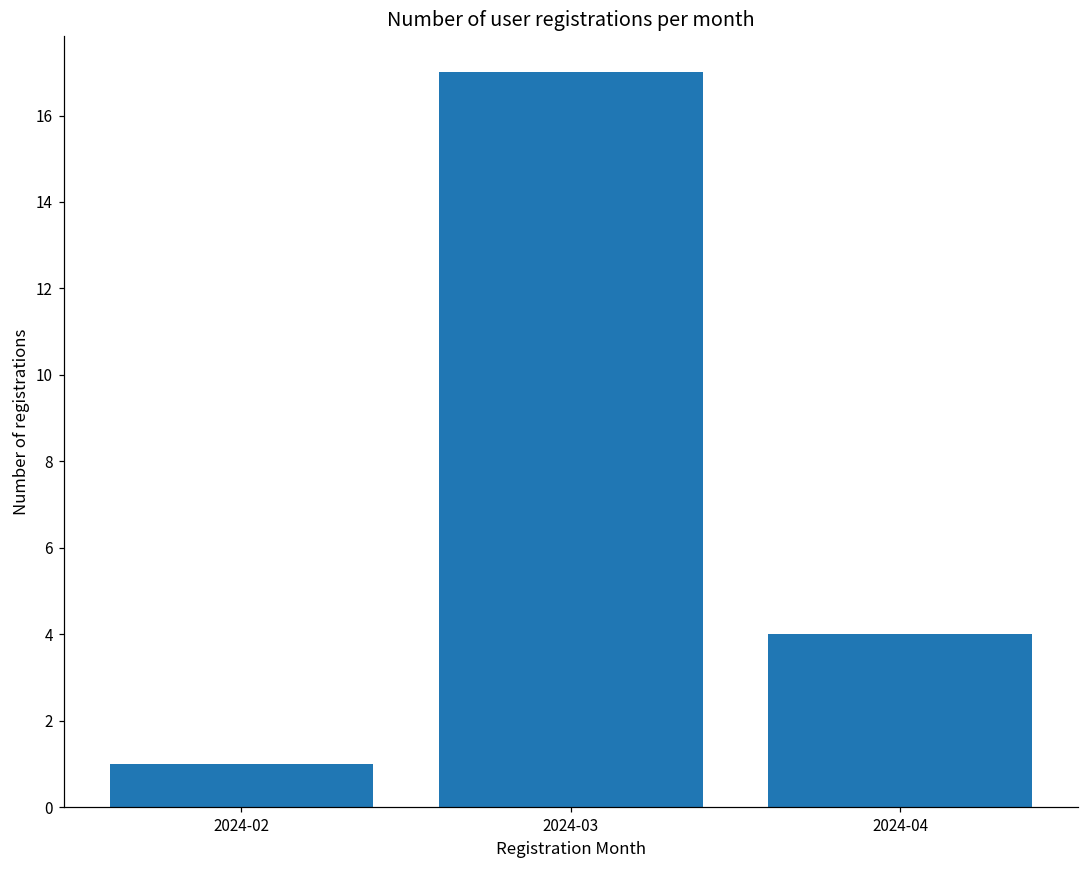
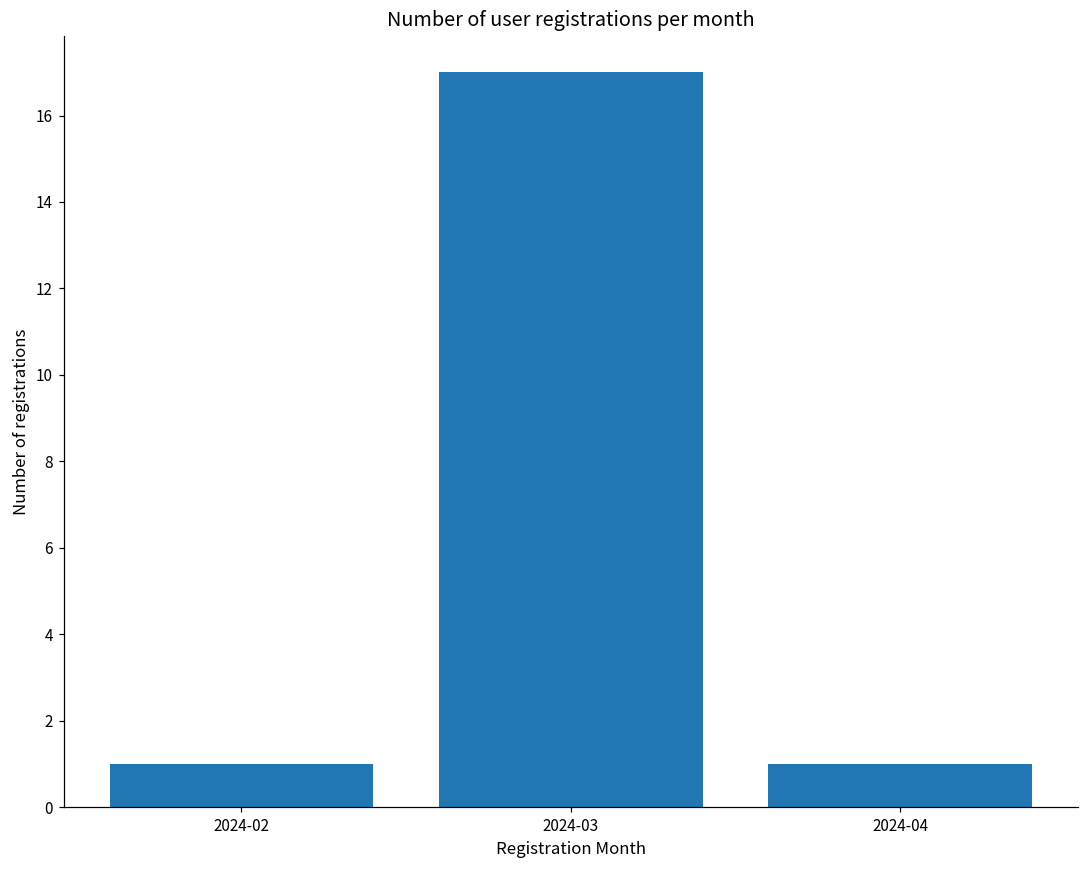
  {
    "2024-02": 1,
    "2024-03": 17,
-   "2024-04": 4
+   "2024-04": 1
  }
